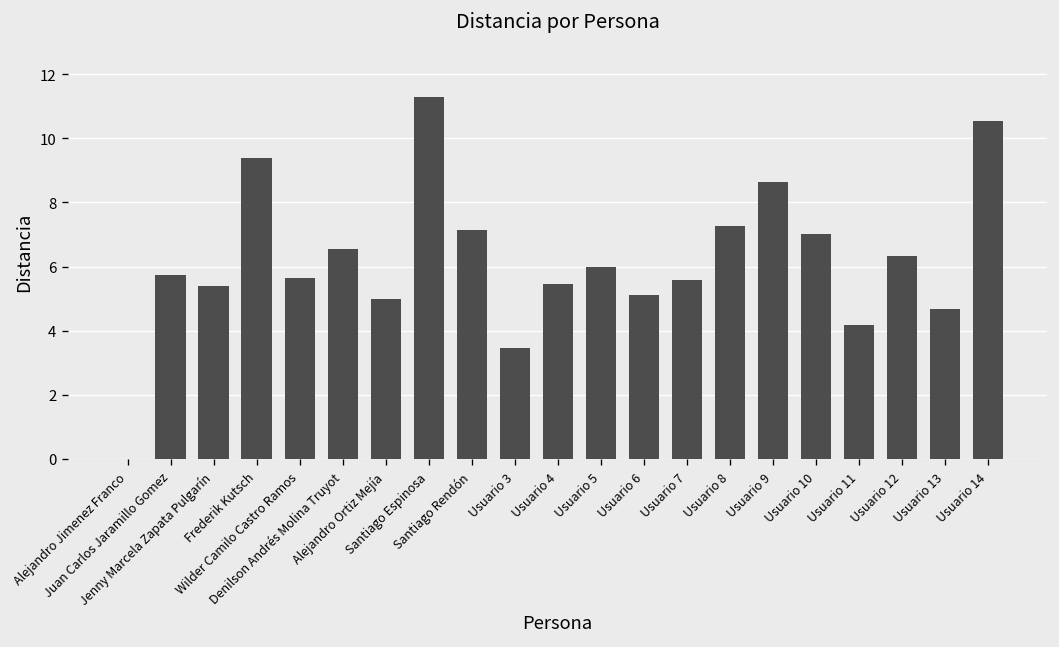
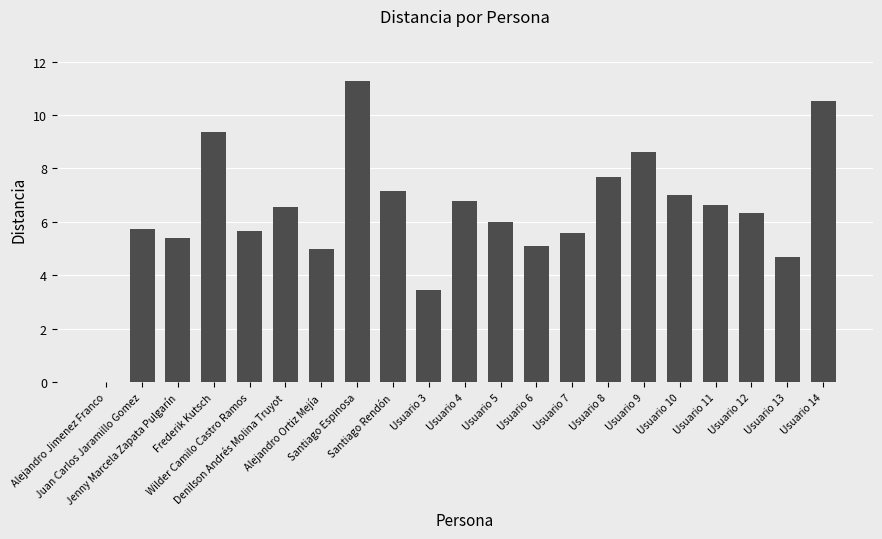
  {
    "Alejandro Jimenez Franco": 0.0,
    "Juan Carlos Jaramillo Gomez": 5.7,
    "Jenny Marcela Zapata Pulgarín": 5.4,
    "Frederik Kutsch": 9.4,
    "Wilder Camilo Castro Ramos": 5.7,
    "Denilson Andrés Molina Truyot": 6.6,
    "Alejandro Ortiz Mejía": 5.0,
    "Santiago Espinosa": 11.3,
    "Santiago Rendón": 7.1,
    "Usuario 3": 3.5,
-   "Usuario 4": 5.5,
+   "Usuario 4": 6.8,
    "Usuario 5": 6.0,
    "Usuario 6": 5.1,
    "Usuario 7": 5.6,
-   "Usuario 8": 7.3,
+   "Usuario 8": 7.7,
    "Usuario 9": 8.6,
    "Usuario 10": 7.0,
-   "Usuario 11": 4.2,
+   "Usuario 11": 6.6,
    "Usuario 12": 6.3,
    "Usuario 13": 4.7,
    "Usuario 14": 10.5
  }
